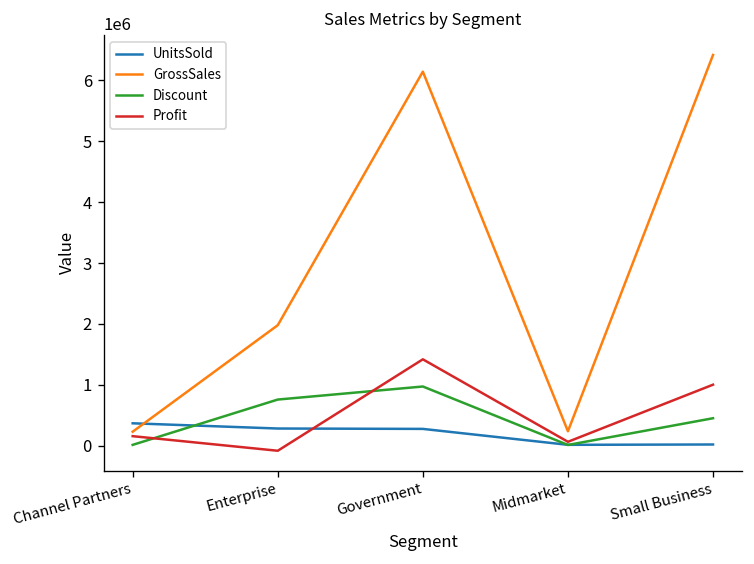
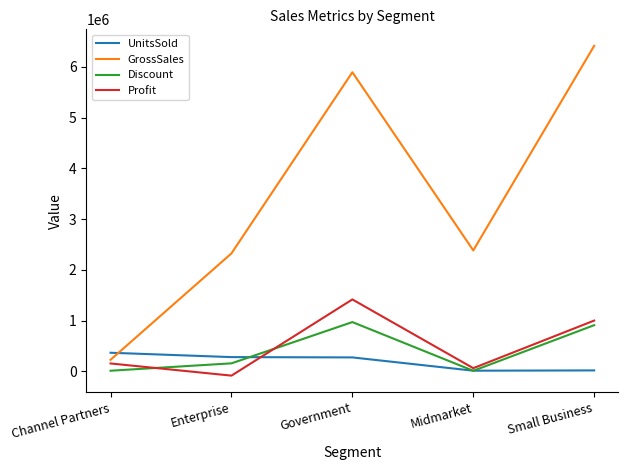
  {
    "UnitsSold": {
      "Channel Partners": 400000,
      "Enterprise": 300000,
      "Government": 300000,
      "Small Business": 0
    },
    "GrossSales": {
      "Channel Partners": 200000,
-     "Enterprise": 2000000,
-     "Government": 6100000,
-     "Midmarket": 200000,
+     "Enterprise": 2300000,
+     "Government": 5900000,
+     "Midmarket": 2400000,
      "Small Business": 6400000
    },
    "Discount": {
      "Channel Partners": 0,
-     "Enterprise": 800000,
+     "Enterprise": 200000,
      "Government": 1000000,
-     "Small Business": 500000
+     "Small Business": 900000
    },
    "Profit": {
      "Channel Partners": 200000,
      "Enterprise": -100000,
      "Government": 1400000,
      "Small Business": 1000000
    }
  }
